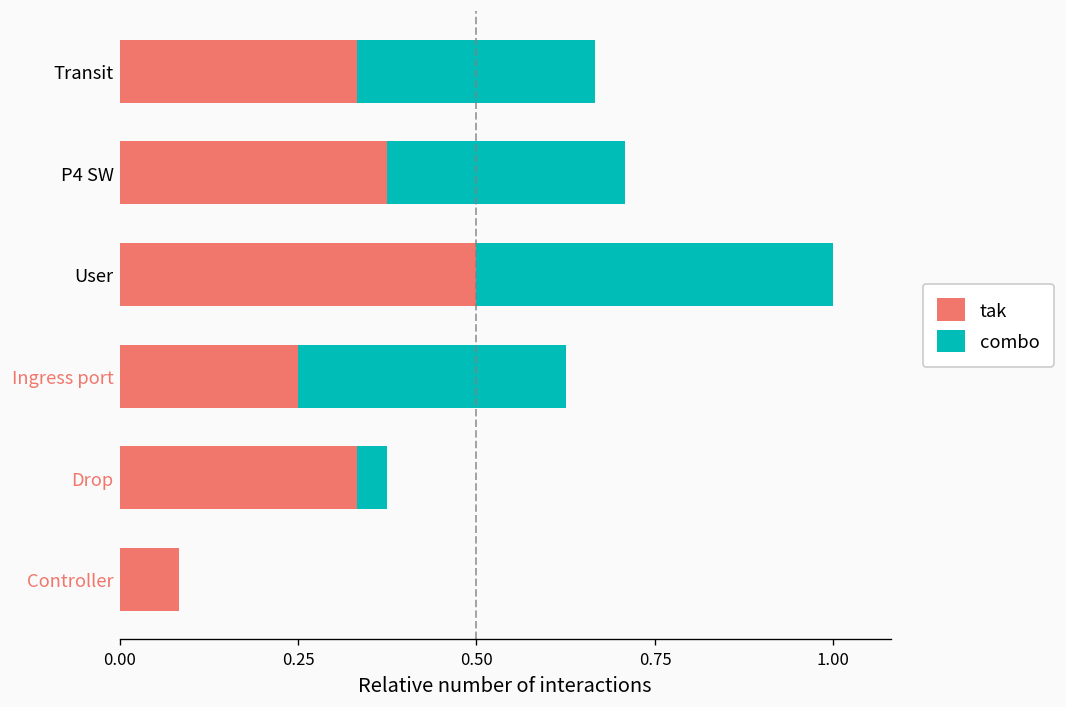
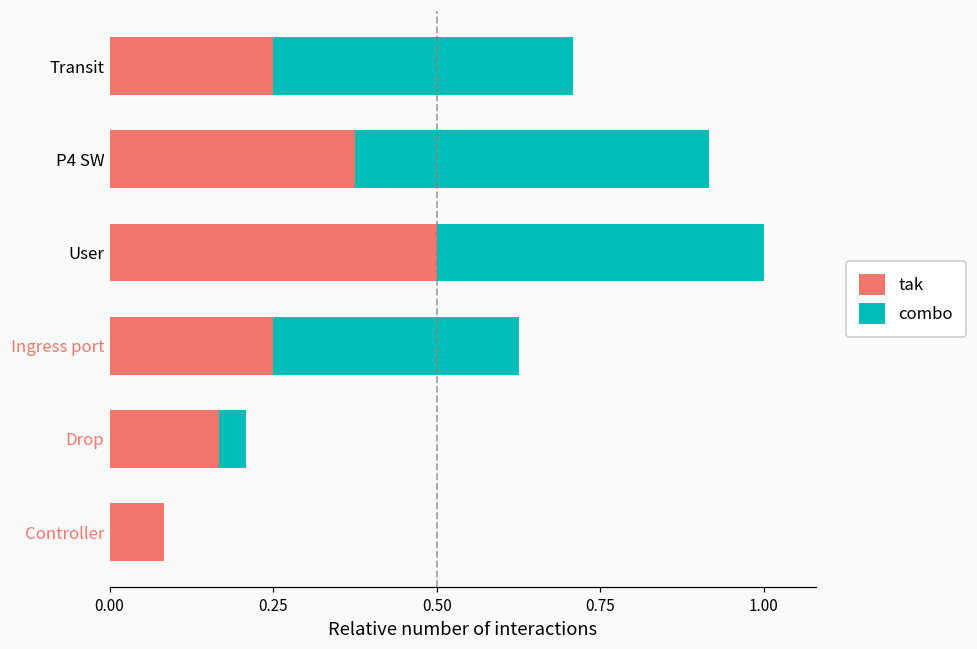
  {
    "tak": {
-     "Transit": 0.33,
+     "Transit": 0.25,
      "P4 SW": 0.38,
      "User": 0.50,
      "Ingress port": 0.25,
-     "Drop": 0.33,
+     "Drop": 0.17,
      "Controller": 0.08
    },
    "combo": {
-     "Transit": 0.33,
-     "P4 SW": 0.33,
+     "Transit": 0.46,
+     "P4 SW": 0.54,
      "User": 0.50,
      "Ingress port": 0.38,
      "Drop": 0.04,
      "Controller": 0.00
    }
  }
